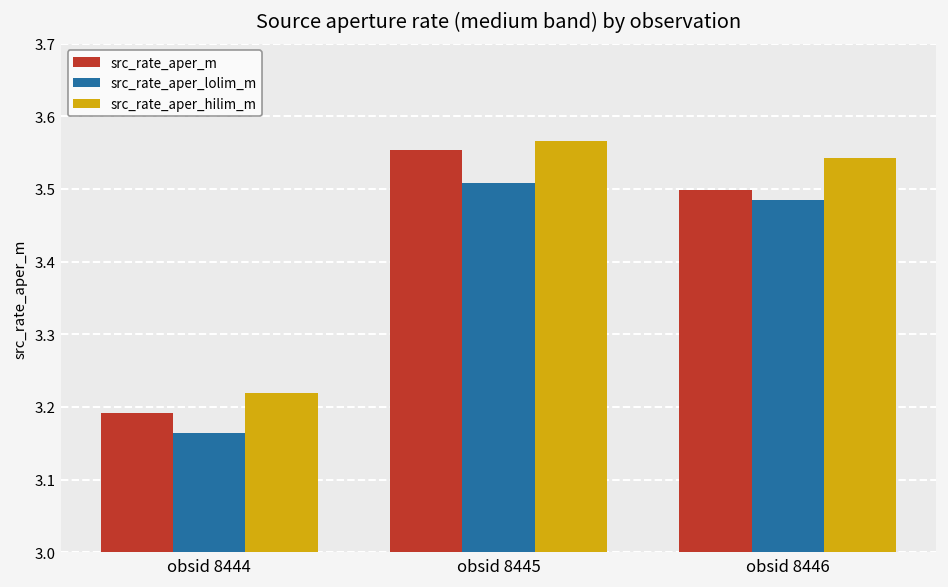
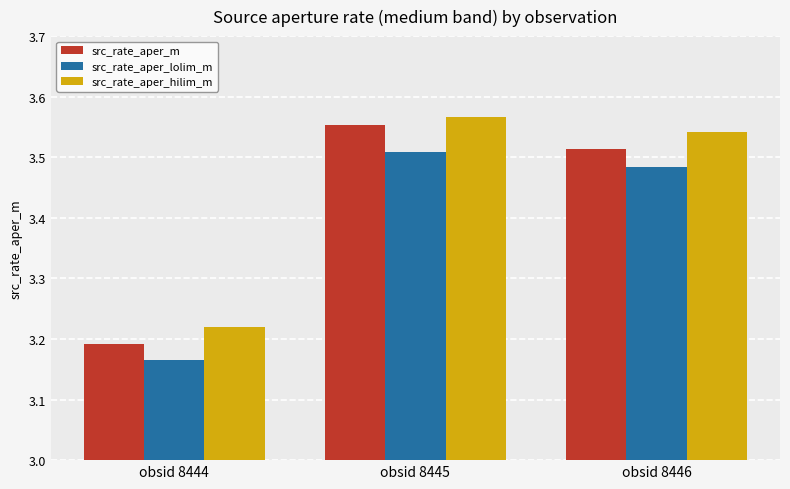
  {
    "src_rate_aper_m": {
      "obsid 8444": 3.19,
      "obsid 8445": 3.55,
-     "obsid 8446": 3.50
+     "obsid 8446": 3.51
    },
    "src_rate_aper_lolim_m": {
      "obsid 8444": 3.16,
      "obsid 8445": 3.51,
      "obsid 8446": 3.48
    },
    "src_rate_aper_hilim_m": {
      "obsid 8444": 3.22,
      "obsid 8445": 3.57,
      "obsid 8446": 3.54
    }
  }
